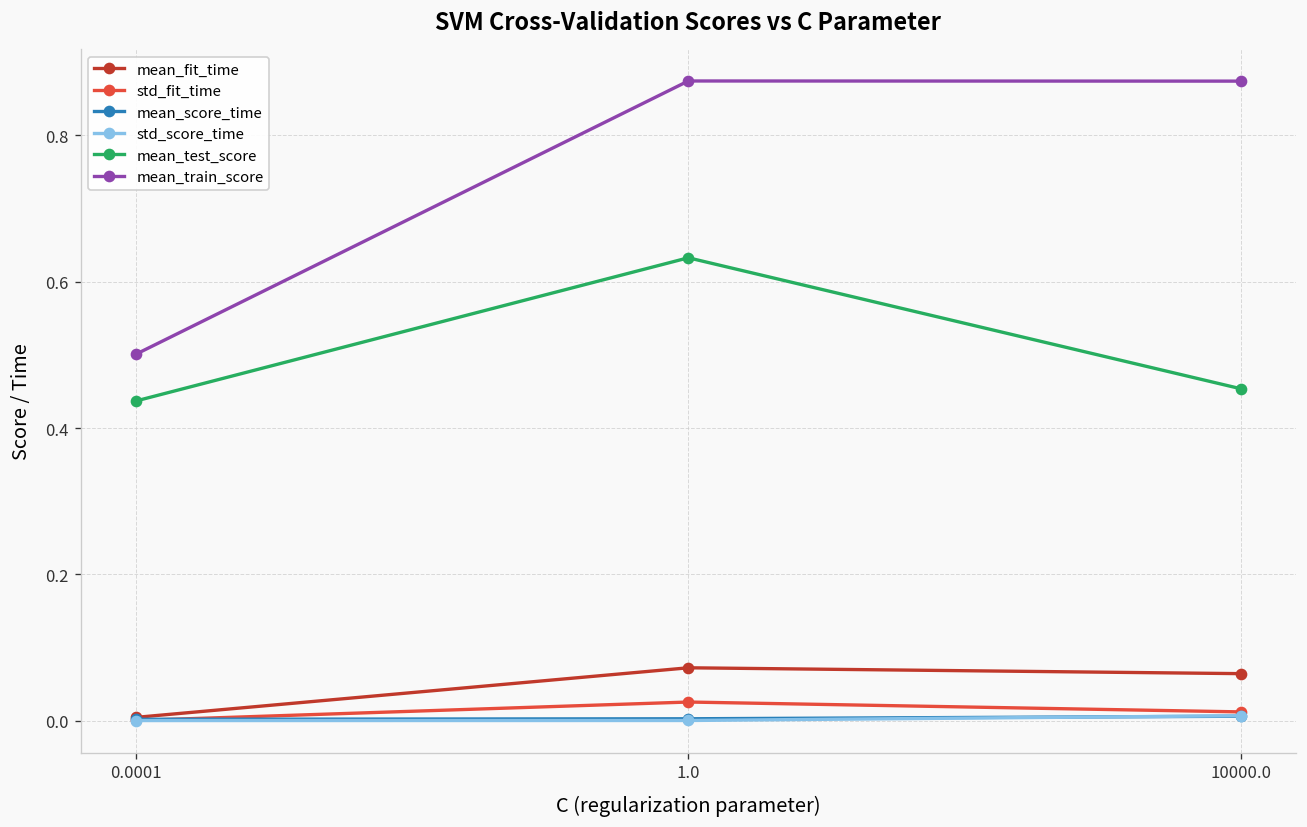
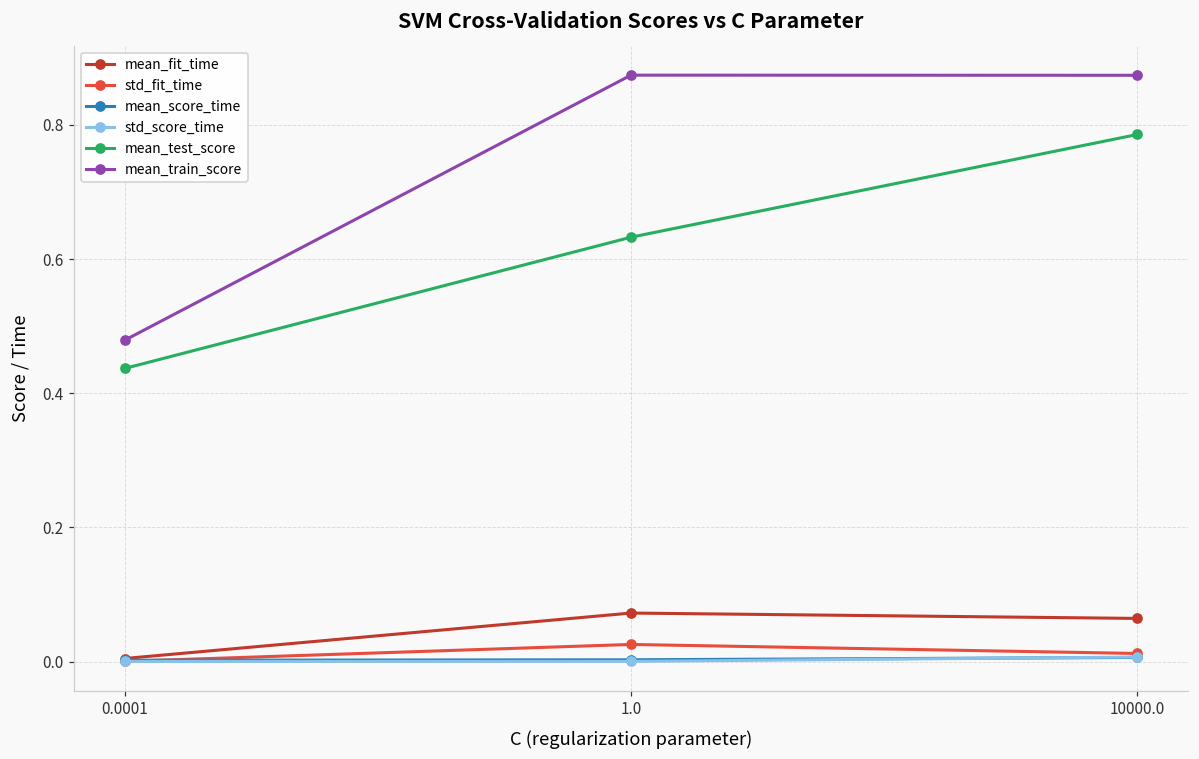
  {
    "mean_test_score": {
      "0.0001": 0.44,
      "1.0": 0.63,
-     "10000.0": 0.45
+     "10000.0": 0.79
    },
    "mean_train_score": {
-     "0.0001": 0.50,
+     "0.0001": 0.48,
      "1.0": 0.87,
      "10000.0": 0.87
    }
  }
